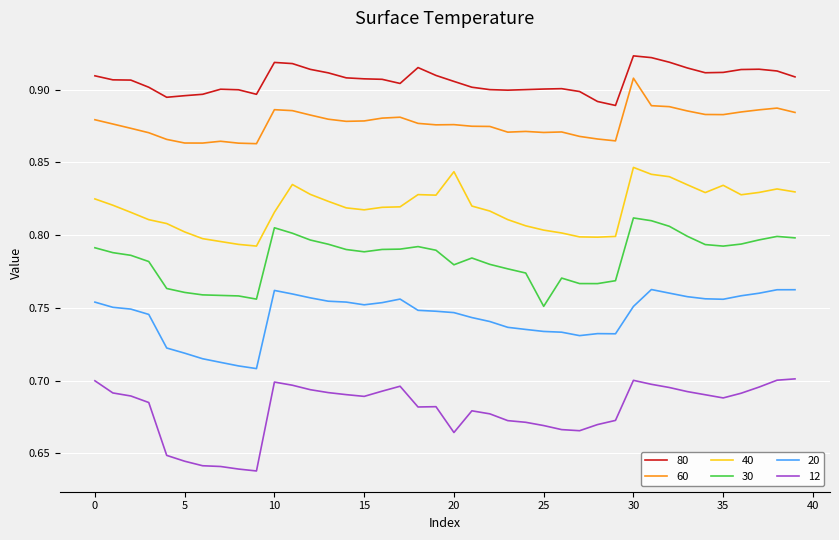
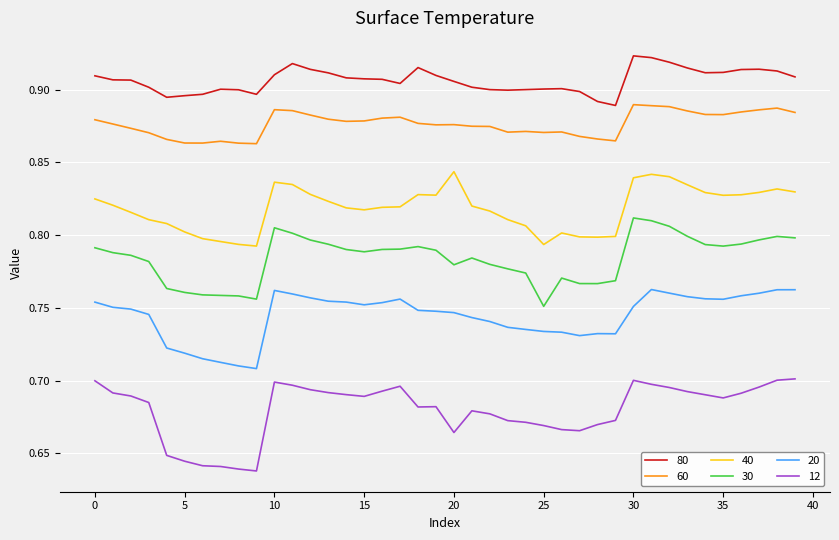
  {
    "80": {
      "0": 0.910,
      "5": 0.896,
-     "10": 0.919,
+     "10": 0.910,
      "15": 0.908,
      "20": 0.906,
      "25": 0.900,
      "30": 0.923,
      "35": 0.912
    },
    "60": {
      "0": 0.879,
      "5": 0.863,
      "10": 0.886,
      "15": 0.879,
      "20": 0.876,
      "25": 0.871,
-     "30": 0.908,
+     "30": 0.890,
      "35": 0.883
    },
    "40": {
      "0": 0.825,
      "5": 0.802,
-     "10": 0.816,
+     "10": 0.836,
      "15": 0.817,
      "20": 0.844,
-     "25": 0.803,
-     "30": 0.847,
-     "35": 0.834
+     "25": 0.794,
+     "30": 0.839,
+     "35": 0.827
    },
    "30": {
      "0": 0.791,
      "5": 0.761,
      "10": 0.805,
      "15": 0.789,
      "20": 0.780,
      "25": 0.751,
      "30": 0.812,
      "35": 0.792
    },
    "20": {
      "0": 0.754,
      "5": 0.719,
      "10": 0.762,
      "15": 0.752,
      "20": 0.747,
      "25": 0.734,
      "30": 0.751,
      "35": 0.756
    },
    "12": {
      "0": 0.700,
      "5": 0.645,
      "10": 0.699,
      "15": 0.689,
      "20": 0.664,
      "25": 0.669,
      "30": 0.700,
      "35": 0.688
    }
  }
